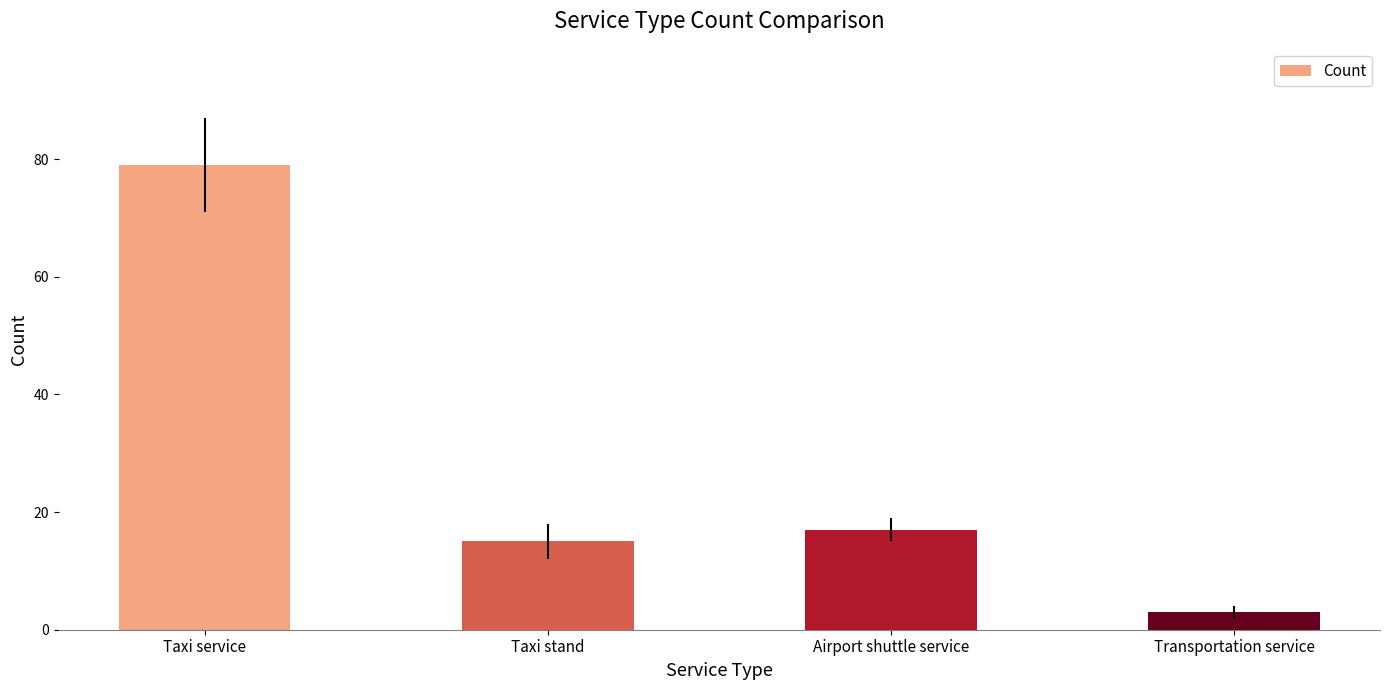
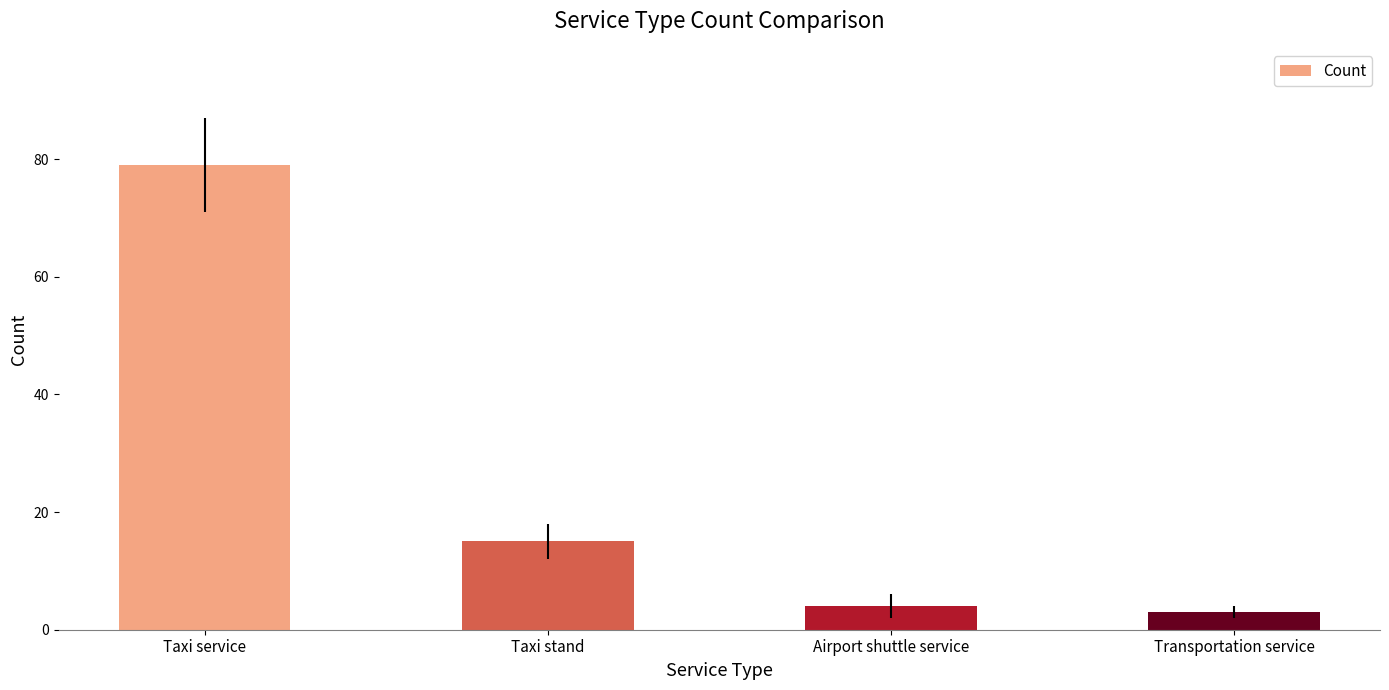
  {
    "Taxi service": 79,
    "Taxi stand": 15,
-   "Airport shuttle service": 17,
+   "Airport shuttle service": 4,
    "Transportation service": 3
  }
